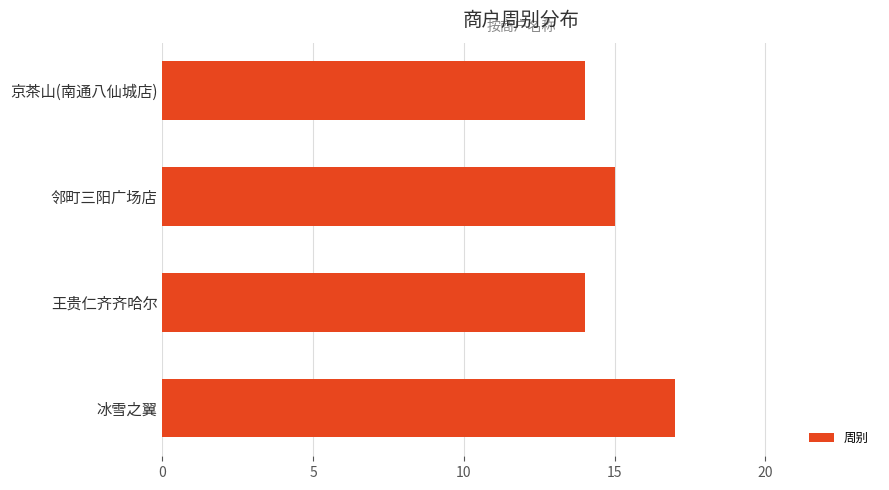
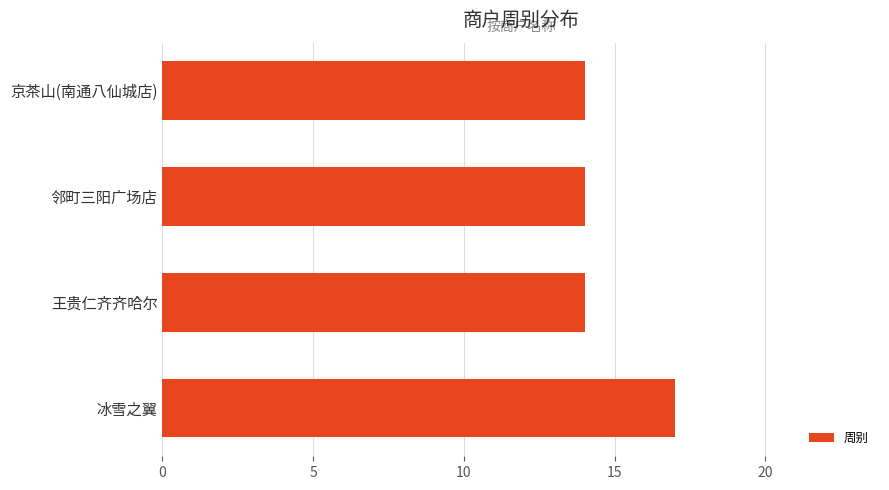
  {
    "京茶山(南通八仙城店)": 14,
-   "邻町三阳广场店": 15,
+   "邻町三阳广场店": 14,
    "王贵仁齐齐哈尔": 14,
    "冰雪之翼": 17
  }
